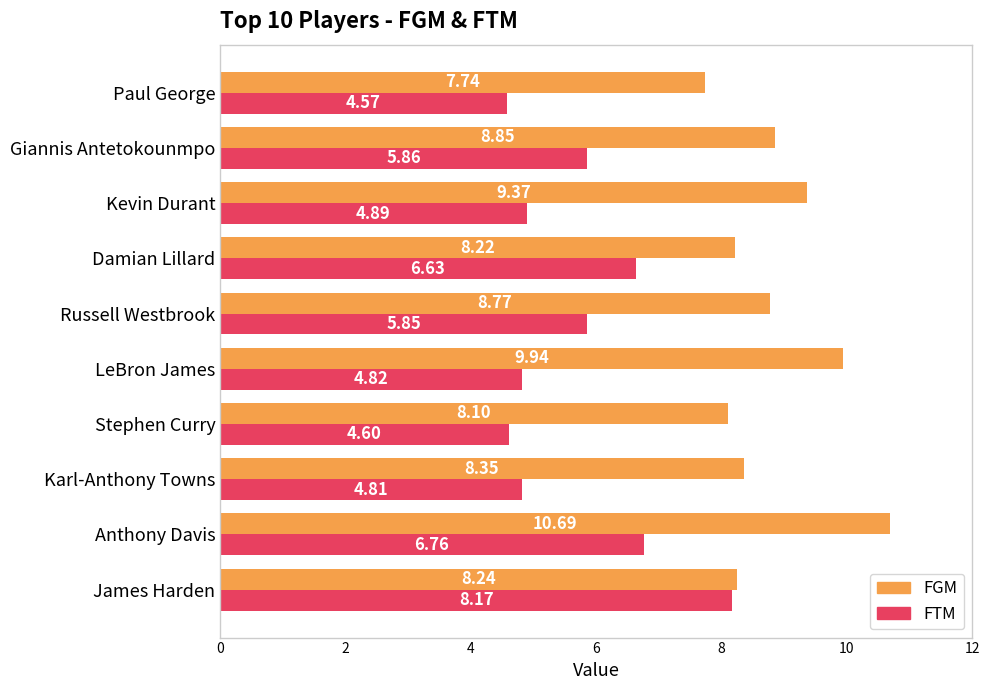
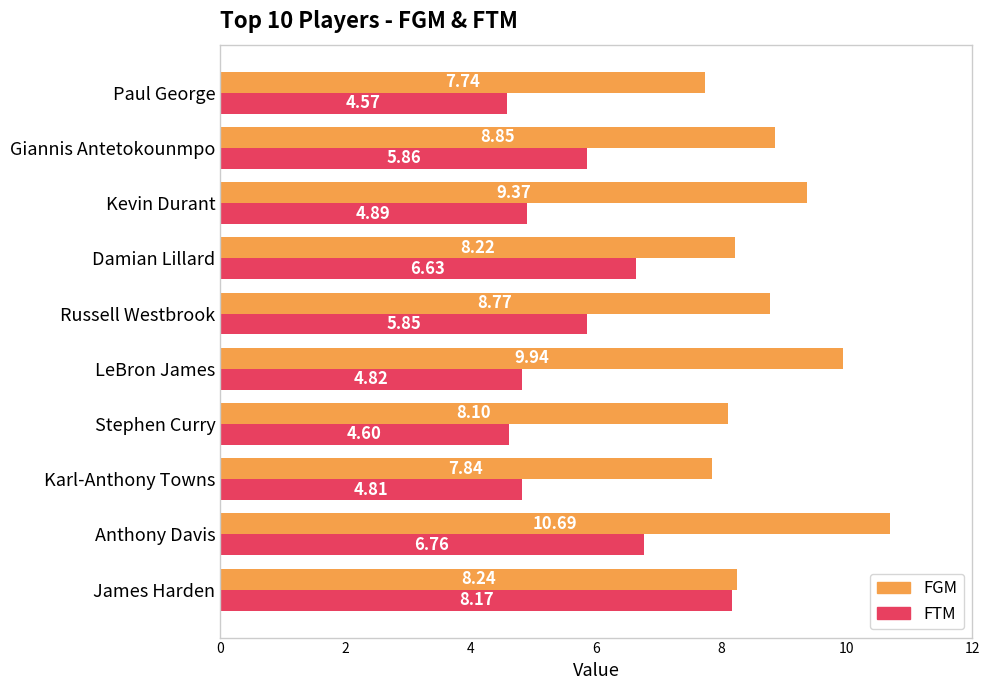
  {
    "FGM": {
      "Paul George": 7.74,
      "Giannis Antetokounmpo": 8.85,
      "Kevin Durant": 9.37,
      "Damian Lillard": 8.22,
      "Russell Westbrook": 8.77,
      "LeBron James": 9.94,
      "Stephen Curry": 8.10,
-     "Karl-Anthony Towns": 8.35,
+     "Karl-Anthony Towns": 7.84,
      "Anthony Davis": 10.69,
      "James Harden": 8.24
    },
    "FTM": {
      "Paul George": 4.57,
      "Giannis Antetokounmpo": 5.86,
      "Kevin Durant": 4.89,
      "Damian Lillard": 6.63,
      "Russell Westbrook": 5.85,
      "LeBron James": 4.82,
      "Stephen Curry": 4.60,
      "Karl-Anthony Towns": 4.81,
      "Anthony Davis": 6.76,
      "James Harden": 8.17
    }
  }
